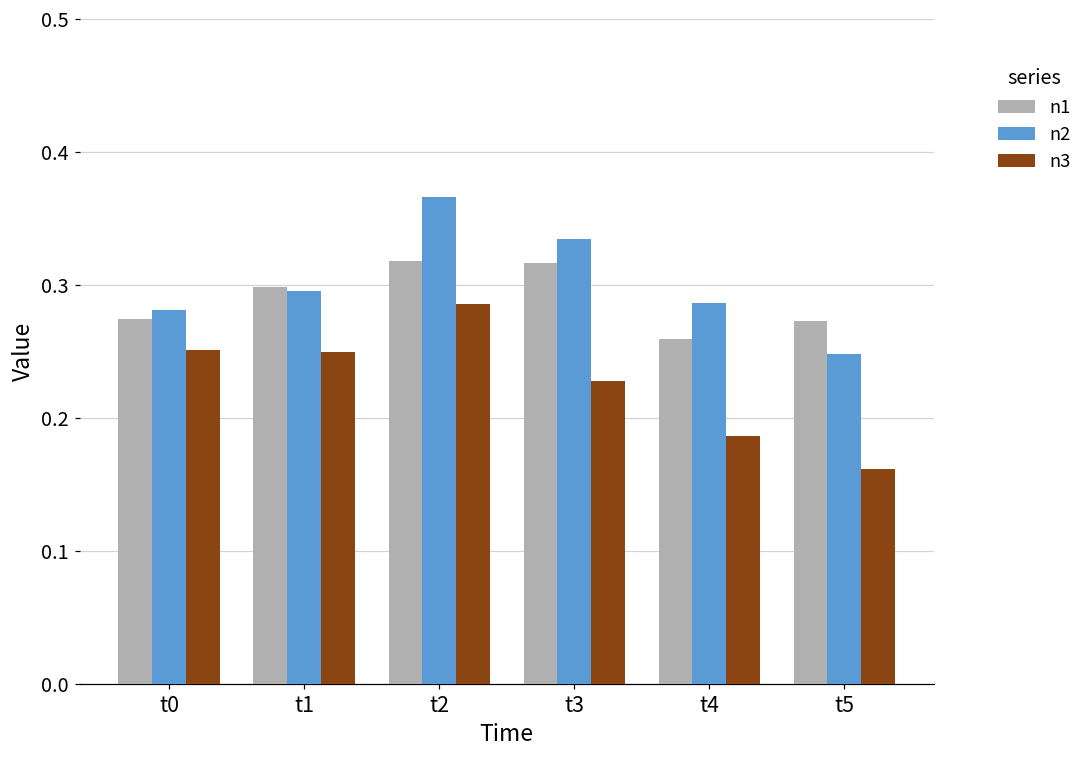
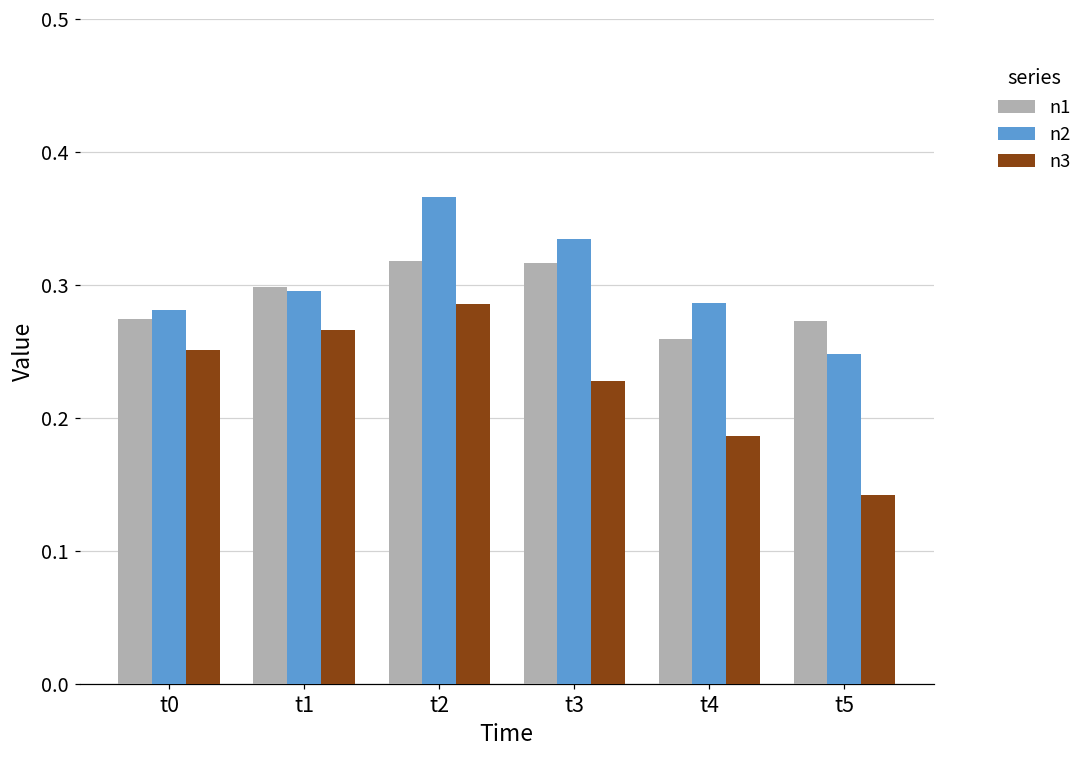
  {
    "n1": {
      "t0": 0.274,
      "t1": 0.299,
      "t2": 0.318,
      "t3": 0.317,
      "t4": 0.260,
      "t5": 0.273
    },
    "n2": {
      "t0": 0.281,
      "t1": 0.295,
      "t2": 0.366,
      "t3": 0.335,
      "t4": 0.286,
      "t5": 0.248
    },
    "n3": {
      "t0": 0.251,
-     "t1": 0.250,
+     "t1": 0.266,
      "t2": 0.286,
      "t3": 0.228,
      "t4": 0.186,
-     "t5": 0.161
+     "t5": 0.142
    }
  }
